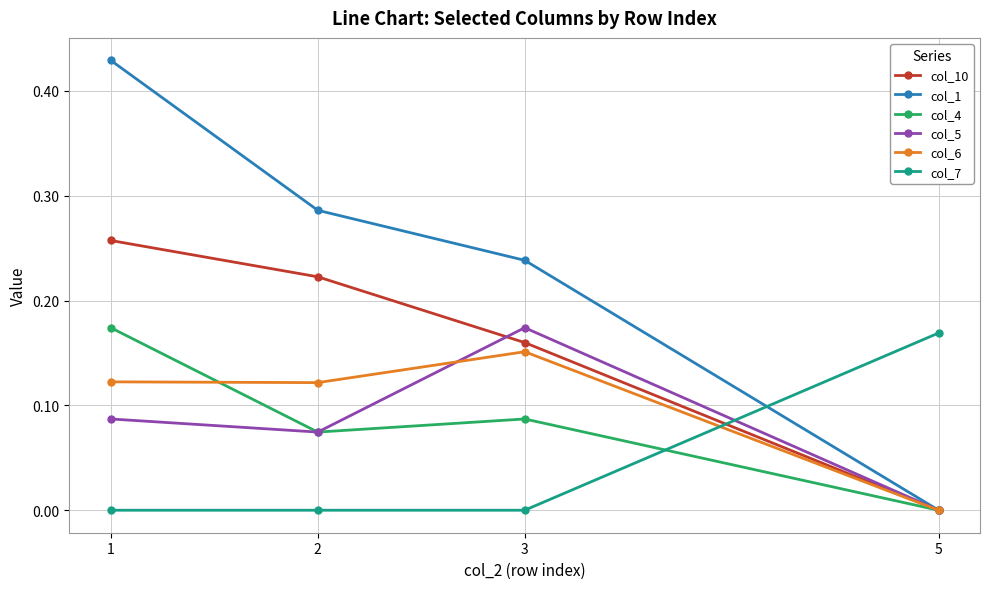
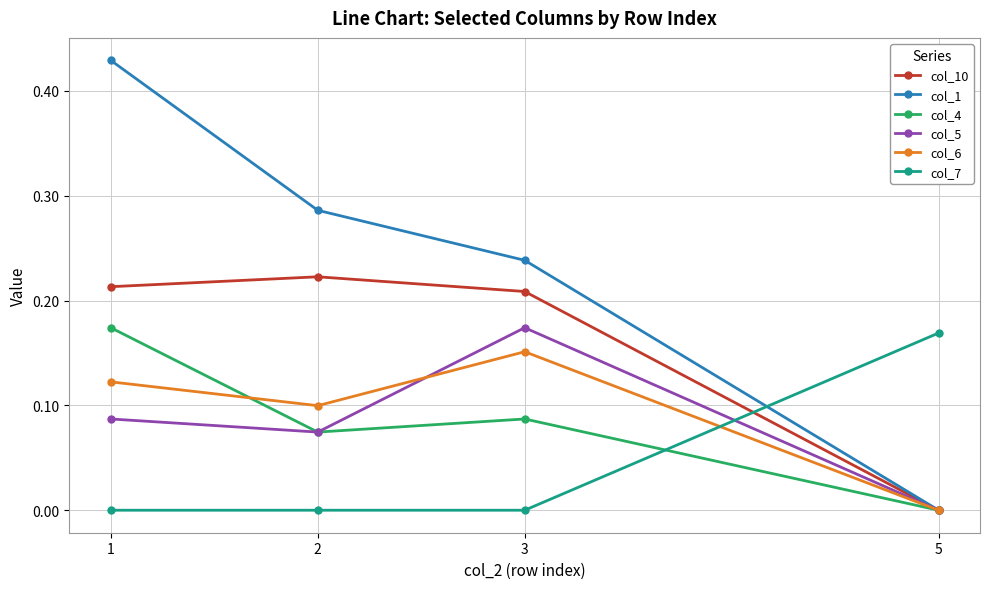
  {
    "col_10": {
-     "1": 0.257,
+     "1": 0.213,
      "2": 0.223,
-     "3": 0.160
+     "3": 0.209
    },
    "col_1": {
      "1": 0.429,
      "2": 0.286,
      "3": 0.238
    },
    "col_5": {
      "1": 0.087,
      "3": 0.174
    },
    "col_6": {
      "1": 0.122,
-     "2": 0.122,
+     "2": 0.100,
      "3": 0.151
    }
  }
